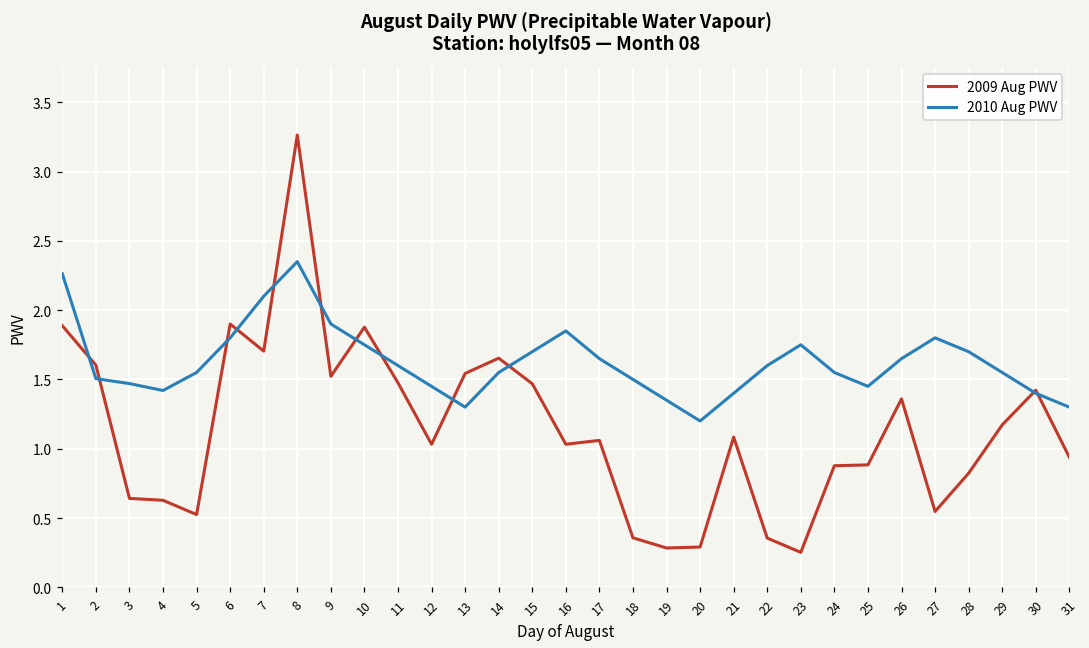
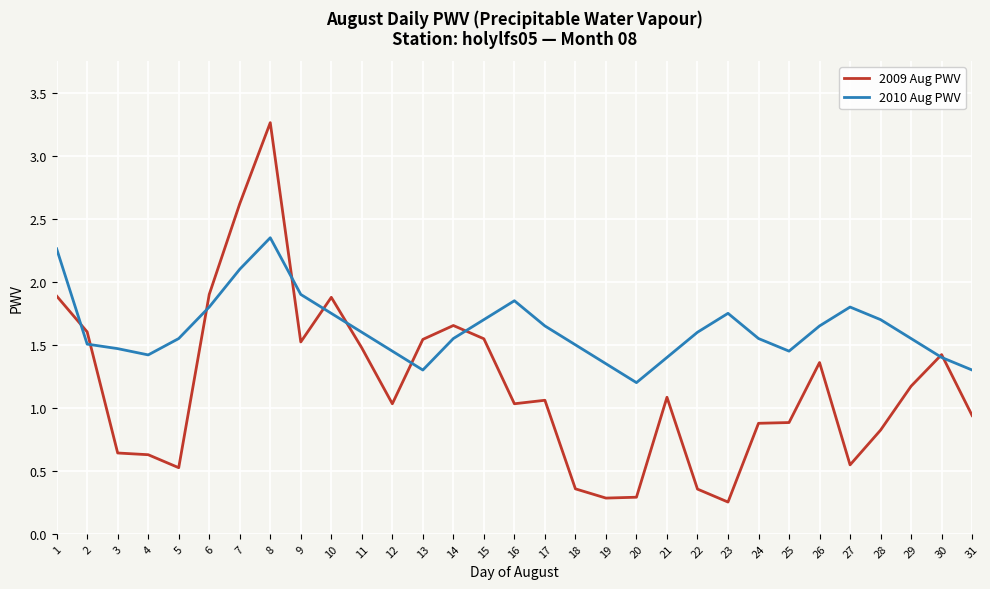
  {
    "2009 Aug PWV": {
      "1": 1.89,
      "2": 1.60,
      "3": 0.64,
      "4": 0.63,
      "5": 0.52,
      "6": 1.90,
-     "7": 1.70,
+     "7": 2.62,
      "8": 3.26,
      "9": 1.52,
      "10": 1.88,
      "11": 1.48,
      "12": 1.03,
      "13": 1.54,
      "14": 1.65,
-     "15": 1.47,
+     "15": 1.55,
      "16": 1.03,
      "17": 1.06,
      "18": 0.36,
      "19": 0.28,
      "20": 0.29,
      "21": 1.08,
      "22": 0.35,
      "23": 0.25,
      "24": 0.88,
      "25": 0.88,
      "26": 1.36,
      "27": 0.55,
      "28": 0.82,
      "29": 1.17,
      "30": 1.42,
      "31": 0.94
    },
    "2010 Aug PWV": {
      "1": 2.26,
      "2": 1.51,
      "3": 1.47,
      "4": 1.42,
      "5": 1.55,
      "6": 1.80,
      "7": 2.10,
      "8": 2.35,
      "9": 1.90,
      "10": 1.75,
      "11": 1.60,
      "12": 1.45,
      "13": 1.30,
      "14": 1.55,
      "15": 1.70,
      "16": 1.85,
      "17": 1.65,
      "18": 1.50,
      "19": 1.35,
      "20": 1.20,
      "21": 1.40,
      "22": 1.60,
      "23": 1.75,
      "24": 1.55,
      "25": 1.45,
      "26": 1.65,
      "27": 1.80,
      "28": 1.70,
      "29": 1.55,
      "30": 1.40,
      "31": 1.30
    }
  }
